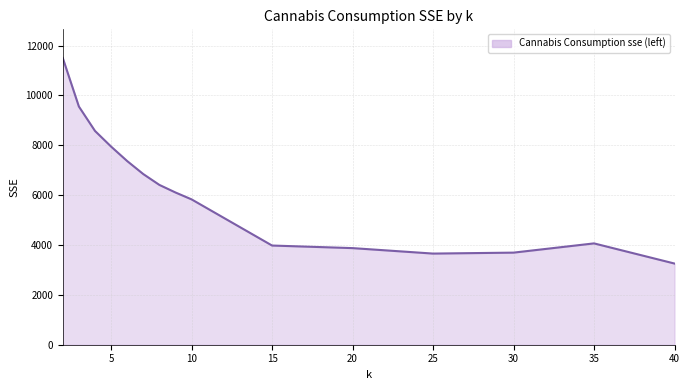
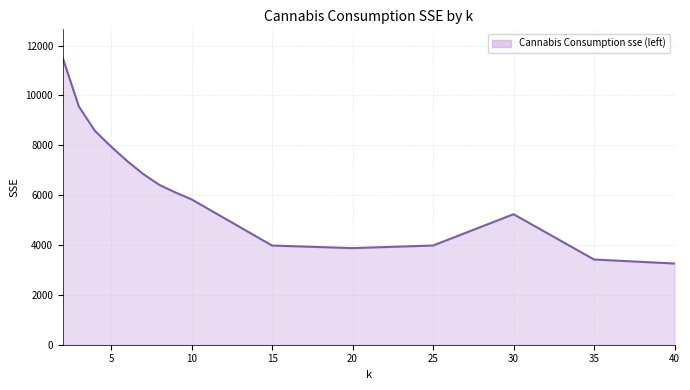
  {
    "5": 8000,
    "10": 5800,
    "15": 4000,
    "20": 3900,
-   "25": 3700,
-   "30": 3700,
-   "35": 4100,
+   "25": 4000,
+   "30": 5200,
+   "35": 3400,
    "40": 3300
  }
